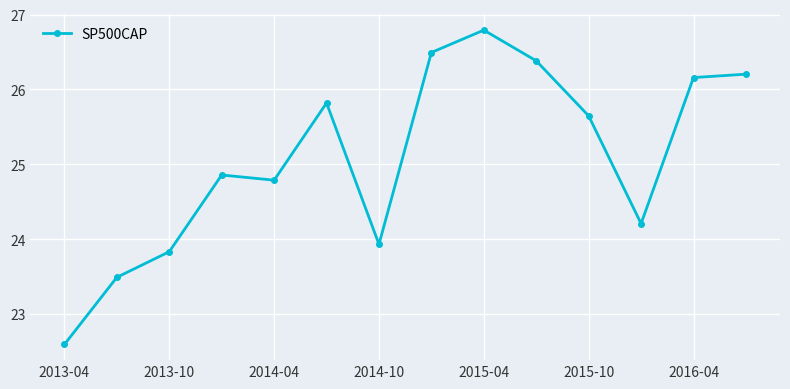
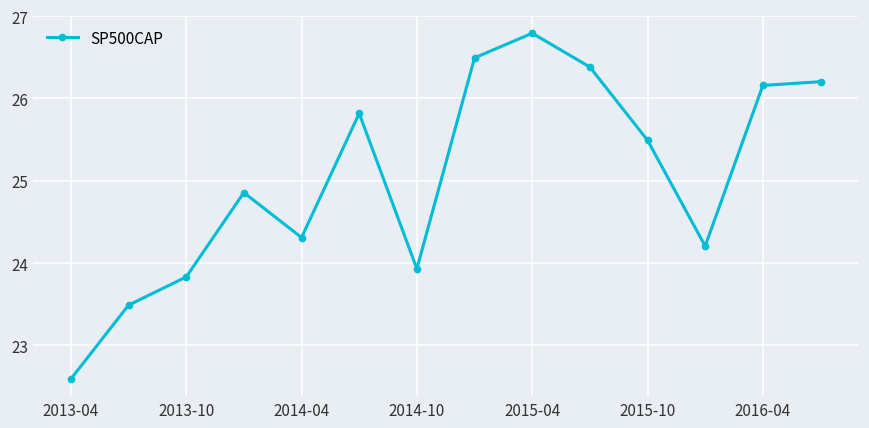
  {
    "2013-04": 22.6,
    "2013-10": 23.8,
-   "2014-04": 24.8,
+   "2014-04": 24.3,
    "2014-10": 23.9,
    "2015-04": 26.8,
-   "2015-10": 25.6,
+   "2015-10": 25.5,
    "2016-04": 26.2
  }
